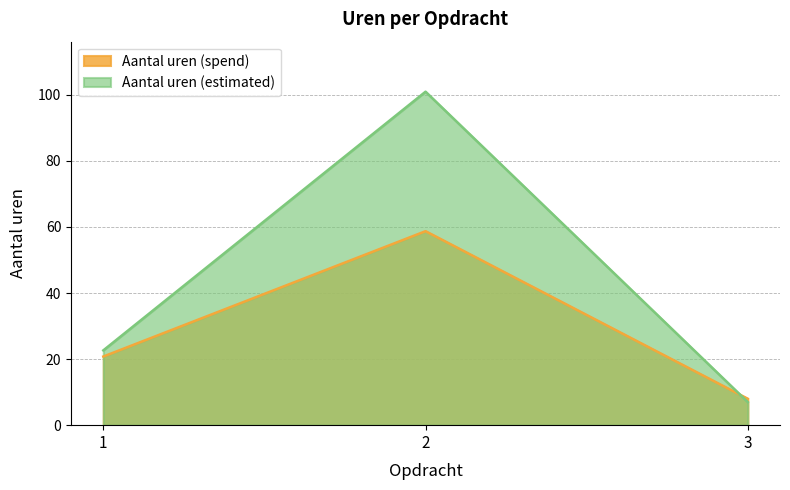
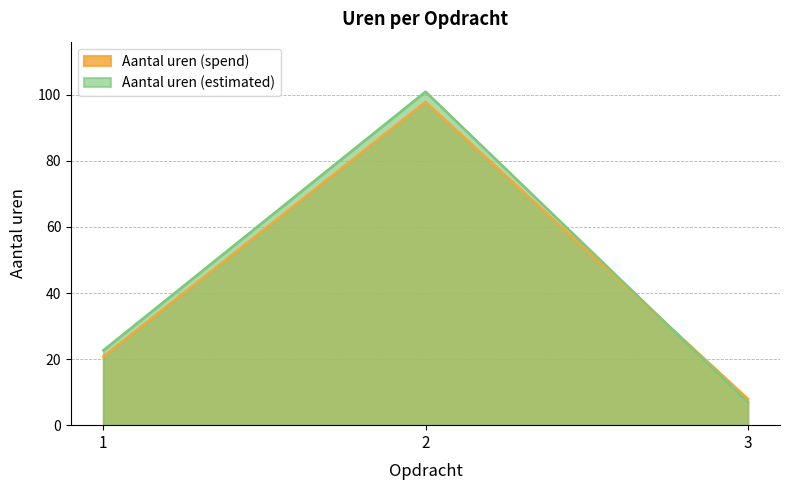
  {
    "Aantal uren (spend)": {
      "1": 21,
-     "2": 59,
+     "2": 98,
      "3": 8
    },
    "Aantal uren (estimated)": {
      "1": 23,
      "2": 101,
      "3": 7
    }
  }
